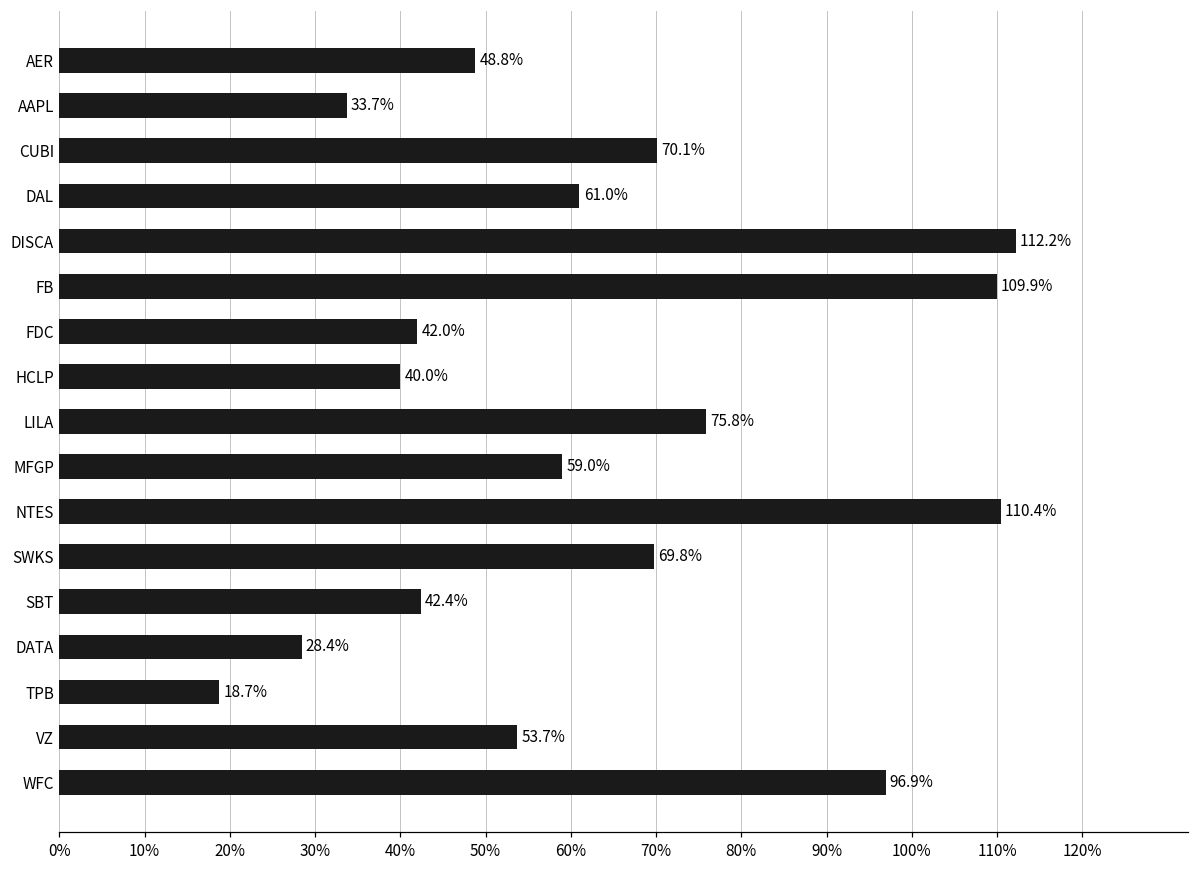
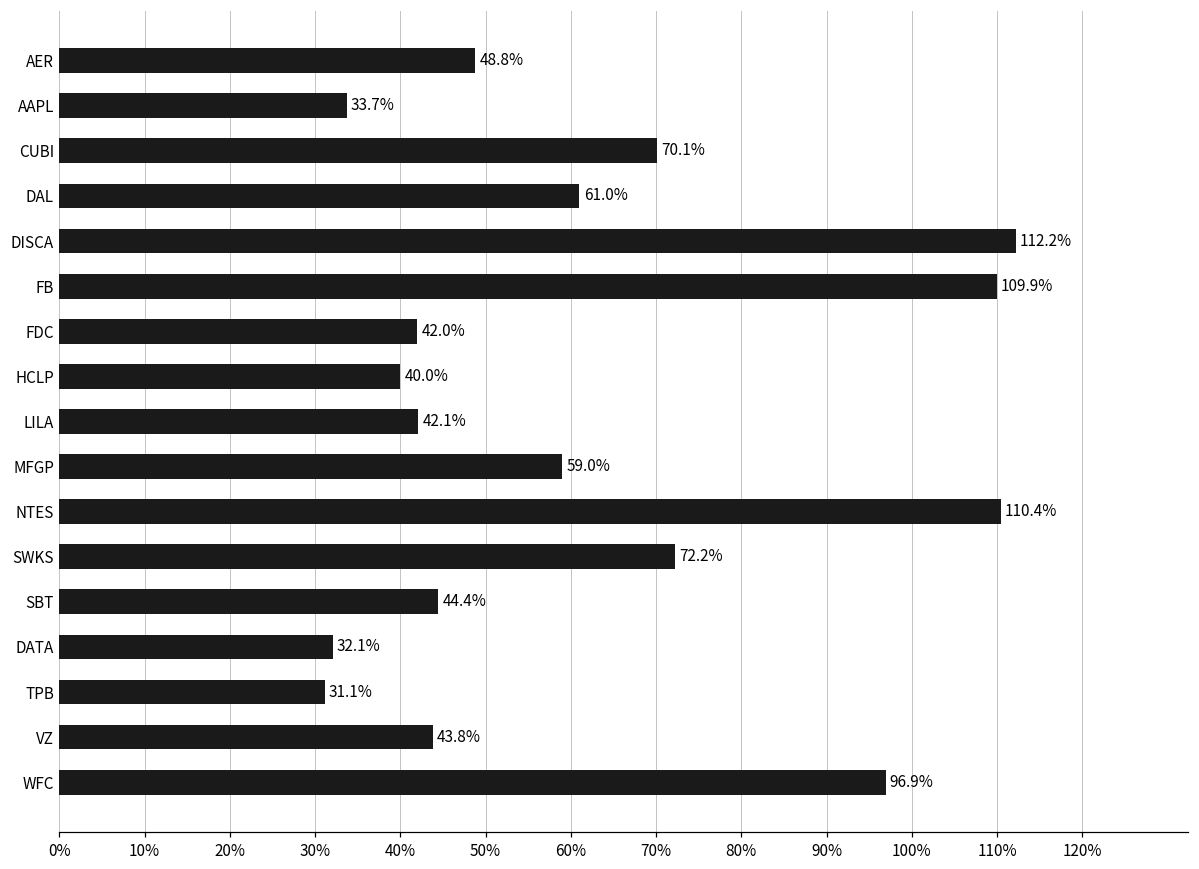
  {
    "AER": "48.8%",
    "AAPL": "33.7%",
    "CUBI": "70.1%",
    "DAL": "61.0%",
    "DISCA": "112.2%",
    "FB": "109.9%",
    "FDC": "42.0%",
    "HCLP": "40.0%",
-   "LILA": "75.8%",
+   "LILA": "42.1%",
    "MFGP": "59.0%",
    "NTES": "110.4%",
-   "SWKS": "69.8%",
-   "SBT": "42.4%",
-   "DATA": "28.4%",
-   "TPB": "18.7%",
-   "VZ": "53.7%",
+   "SWKS": "72.2%",
+   "SBT": "44.4%",
+   "DATA": "32.1%",
+   "TPB": "31.1%",
+   "VZ": "43.8%",
    "WFC": "96.9%"
  }
